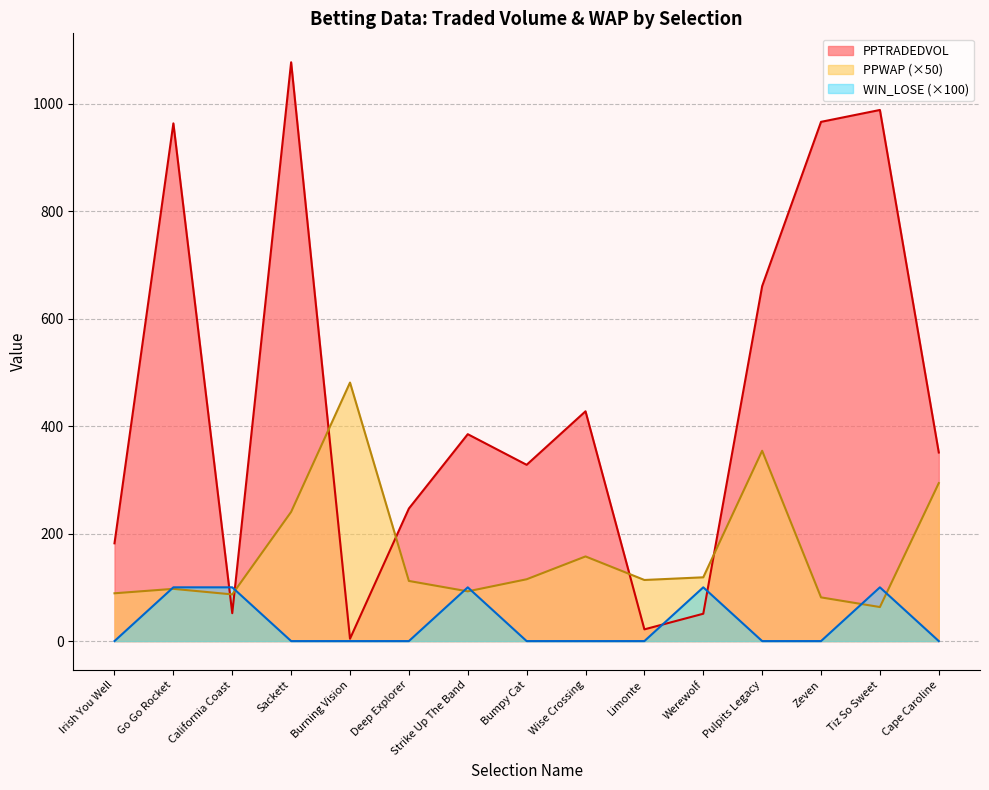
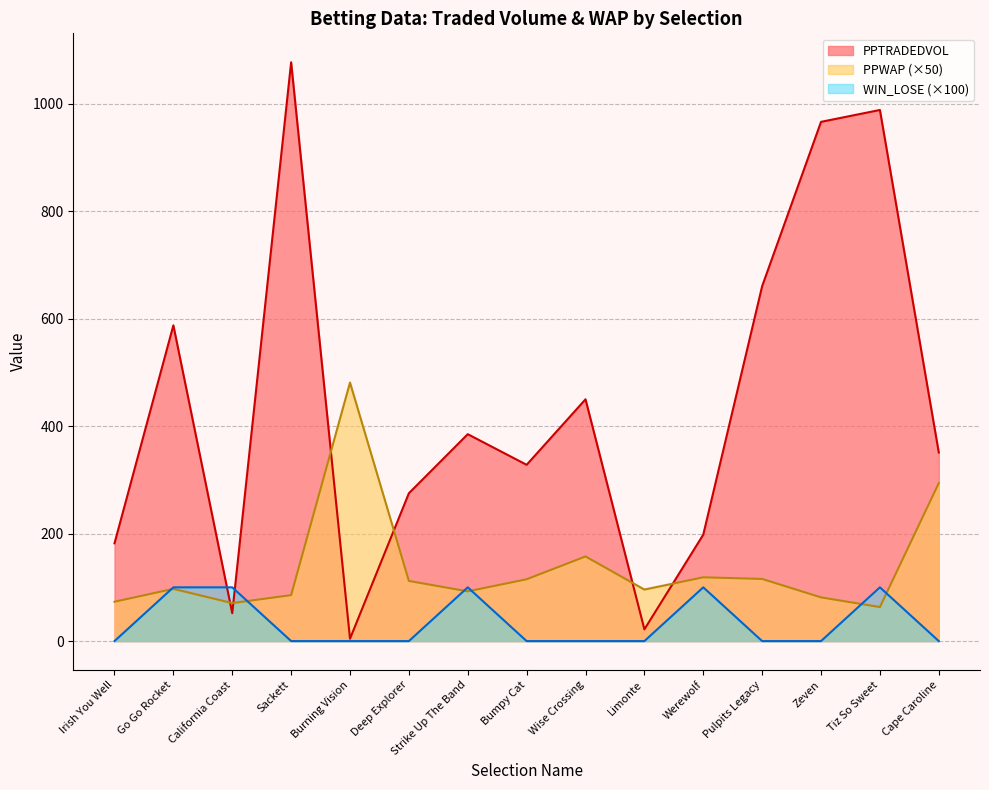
  {
    "PPTRADEDVOL": {
      "Irish You Well": 180,
-     "Go Go Rocket": 960,
+     "Go Go Rocket": 590,
      "California Coast": 50,
      "Sackett": 1080,
-     "Deep Explorer": 250,
+     "Deep Explorer": 280,
      "Strike Up The Band": 380,
      "Bumpy Cat": 330,
-     "Wise Crossing": 430,
+     "Wise Crossing": 450,
      "Limonte": 20,
-     "Werewolf": 50,
+     "Werewolf": 200,
      "Pulpits Legacy": 660,
      "Zeven": 970,
      "Tiz So Sweet": 990,
      "Cape Caroline": 350
    },
    "PPWAP (×50)": {
-     "Irish You Well": 90,
-     "California Coast": 90,
-     "Sackett": 240,
+     "Irish You Well": 70,
+     "California Coast": 70,
+     "Sackett": 90,
      "Burning Vision": 480,
      "Deep Explorer": 110,
      "Strike Up The Band": 90,
      "Bumpy Cat": 110,
      "Wise Crossing": 160,
-     "Limonte": 110,
+     "Limonte": 100,
      "Werewolf": 120,
-     "Pulpits Legacy": 350,
+     "Pulpits Legacy": 120,
      "Zeven": 80,
      "Tiz So Sweet": 60,
      "Cape Caroline": 290
    },
    "WIN_LOSE (×100)": {
      "Irish You Well": 0,
      "California Coast": 100,
      "Sackett": 0,
      "Deep Explorer": 0,
      "Strike Up The Band": 100,
      "Bumpy Cat": 0,
      "Wise Crossing": 0,
      "Limonte": 0,
      "Werewolf": 100,
      "Pulpits Legacy": 0,
      "Zeven": 0,
      "Tiz So Sweet": 100,
      "Cape Caroline": 0
    }
  }
